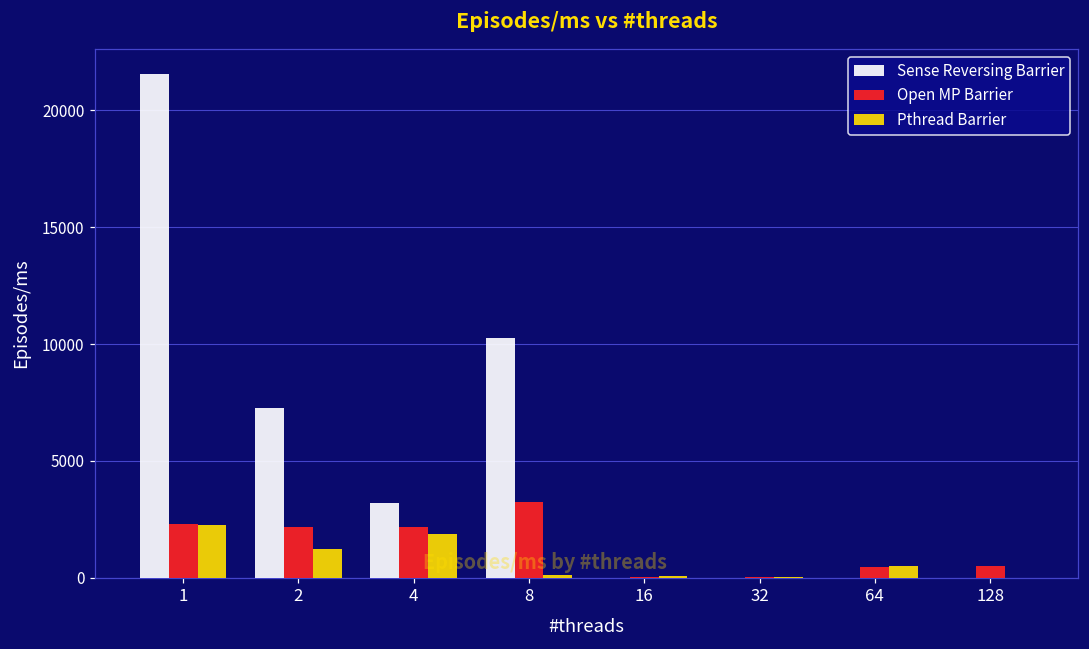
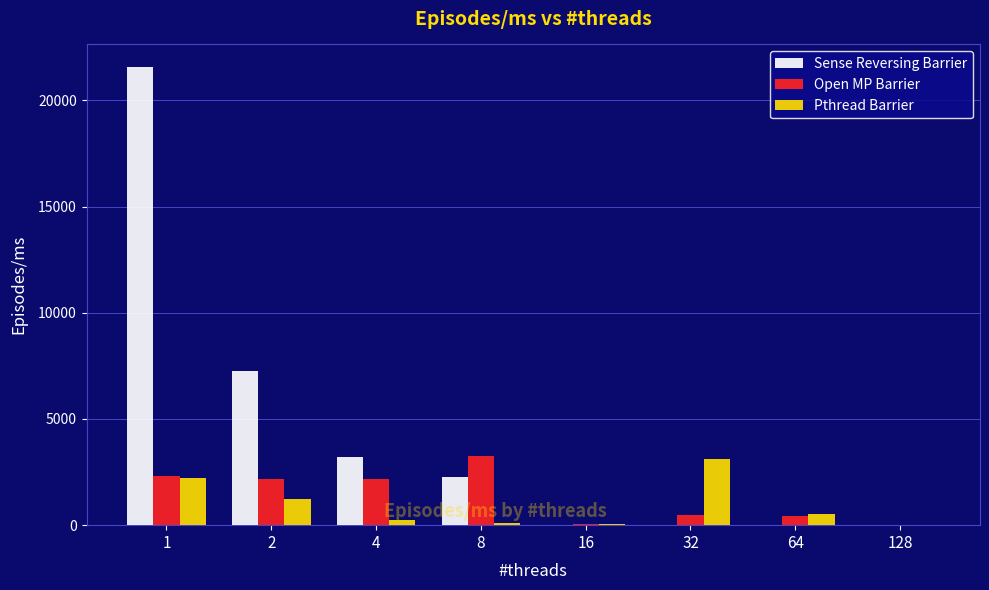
  {
    "Sense Reversing Barrier": {
      "1": 21600,
      "2": 7200,
      "4": 3200,
-     "8": 10300,
+     "8": 2300,
      "16": 0,
      "32": 0,
      "64": 0,
      "128": 0
    },
    "Open MP Barrier": {
      "1": 2300,
      "2": 2200,
      "4": 2200,
      "8": 3200,
-     "32": 0,
+     "32": 500,
      "64": 500,
-     "128": 500
+     "128": 0
    },
    "Pthread Barrier": {
      "1": 2200,
      "2": 1200,
-     "4": 1800,
-     "32": 0,
+     "4": 200,
+     "32": 3100,
      "64": 500
    }
  }
